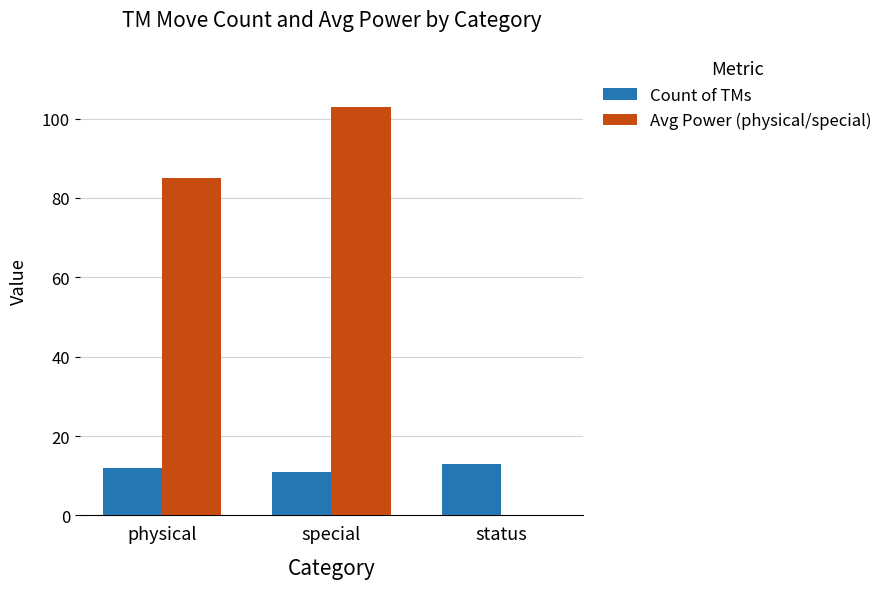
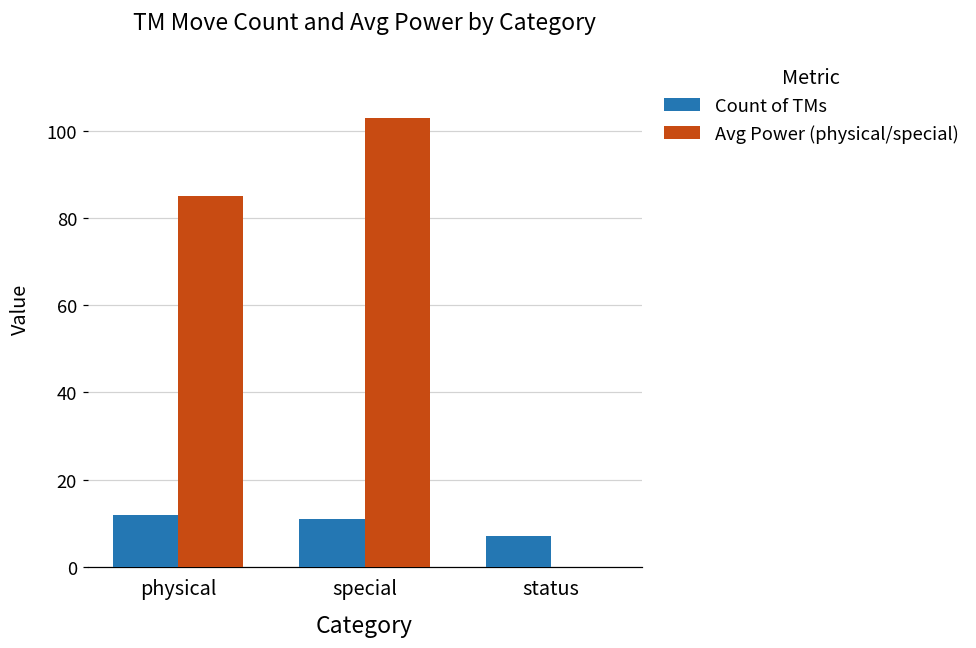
  {
    "Count of TMs": {
      "physical": 12,
      "special": 11,
-     "status": 13
+     "status": 7
    },
    "Avg Power (physical/special)": {
      "physical": 85,
      "special": 103,
      "status": 0
    }
  }
